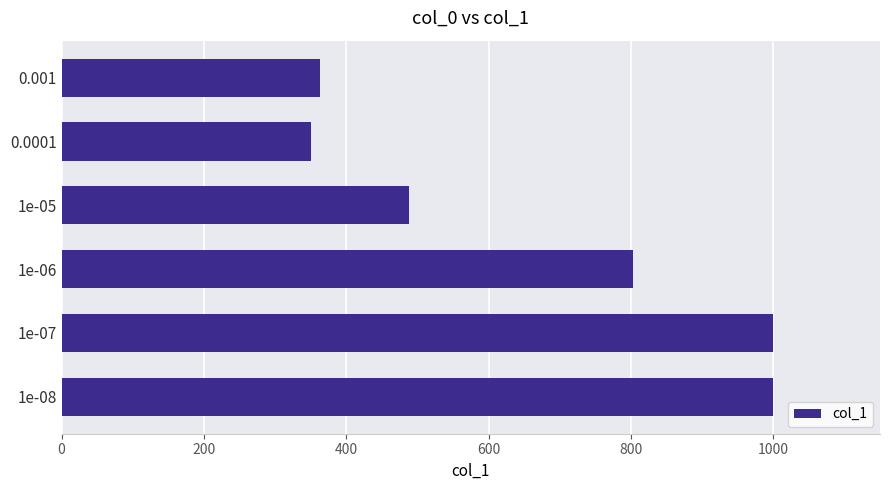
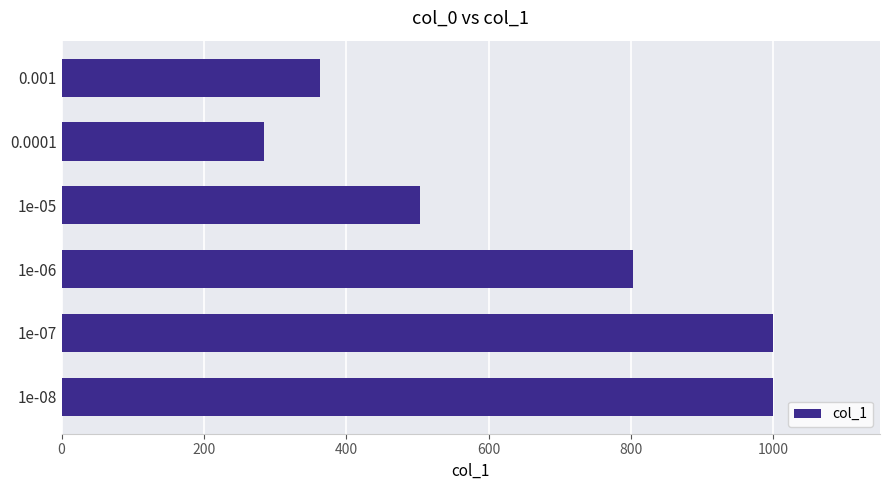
  {
    "0.001": 360,
-   "0.0001": 350,
-   "1e-05": 490,
+   "0.0001": 290,
+   "1e-05": 500,
    "1e-06": 800,
    "1e-07": 1000,
    "1e-08": 1000
  }
